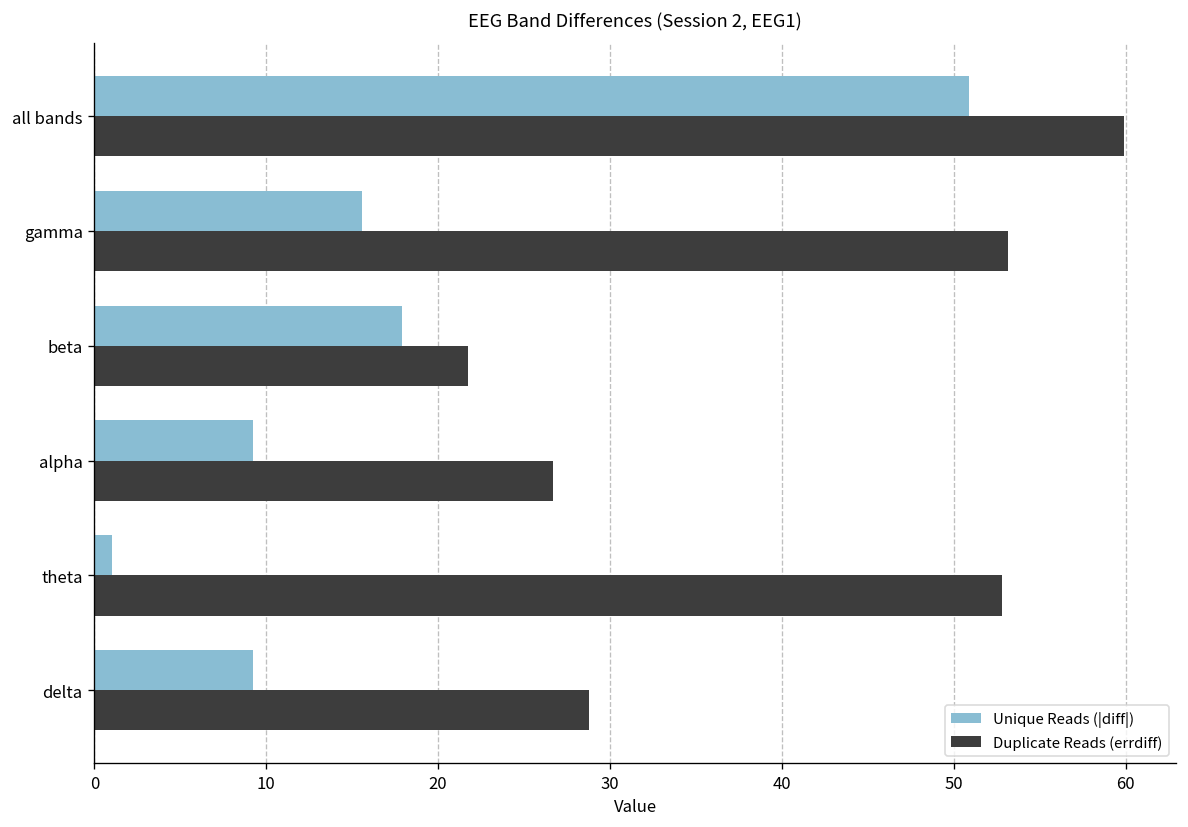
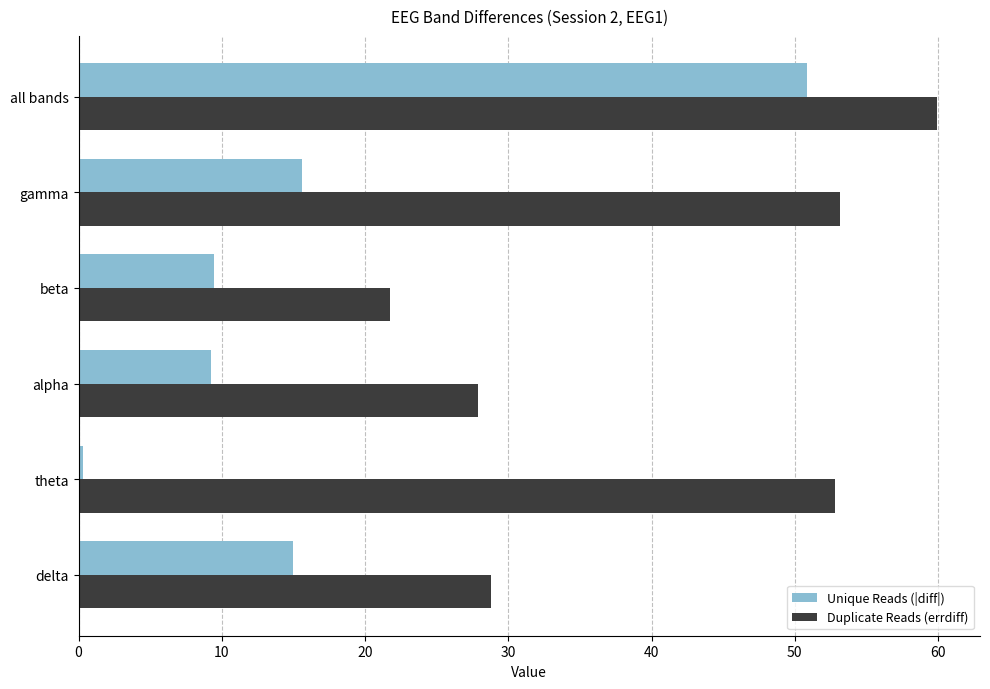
  {
    "Unique Reads (|diff|)": {
      "all bands": 50.9,
      "gamma": 15.6,
-     "beta": 17.9,
+     "beta": 9.4,
      "alpha": 9.2,
-     "theta": 1.1,
-     "delta": 9.2
+     "theta": 0.3,
+     "delta": 15.0
    },
    "Duplicate Reads (errdiff)": {
      "all bands": 59.9,
      "gamma": 53.1,
      "beta": 21.7,
-     "alpha": 26.7,
+     "alpha": 27.9,
      "theta": 52.8,
      "delta": 28.8
    }
  }
